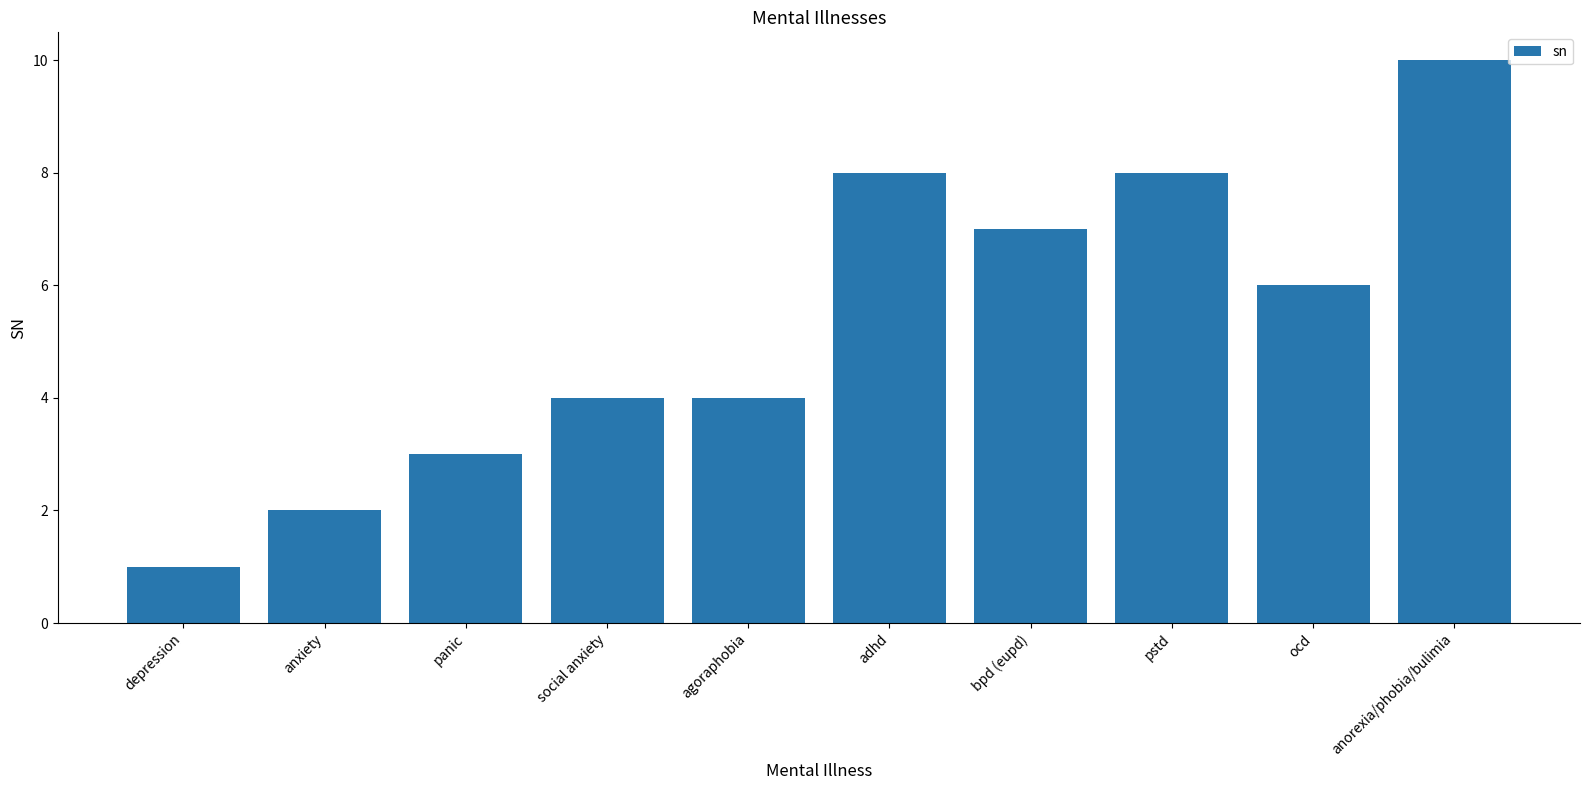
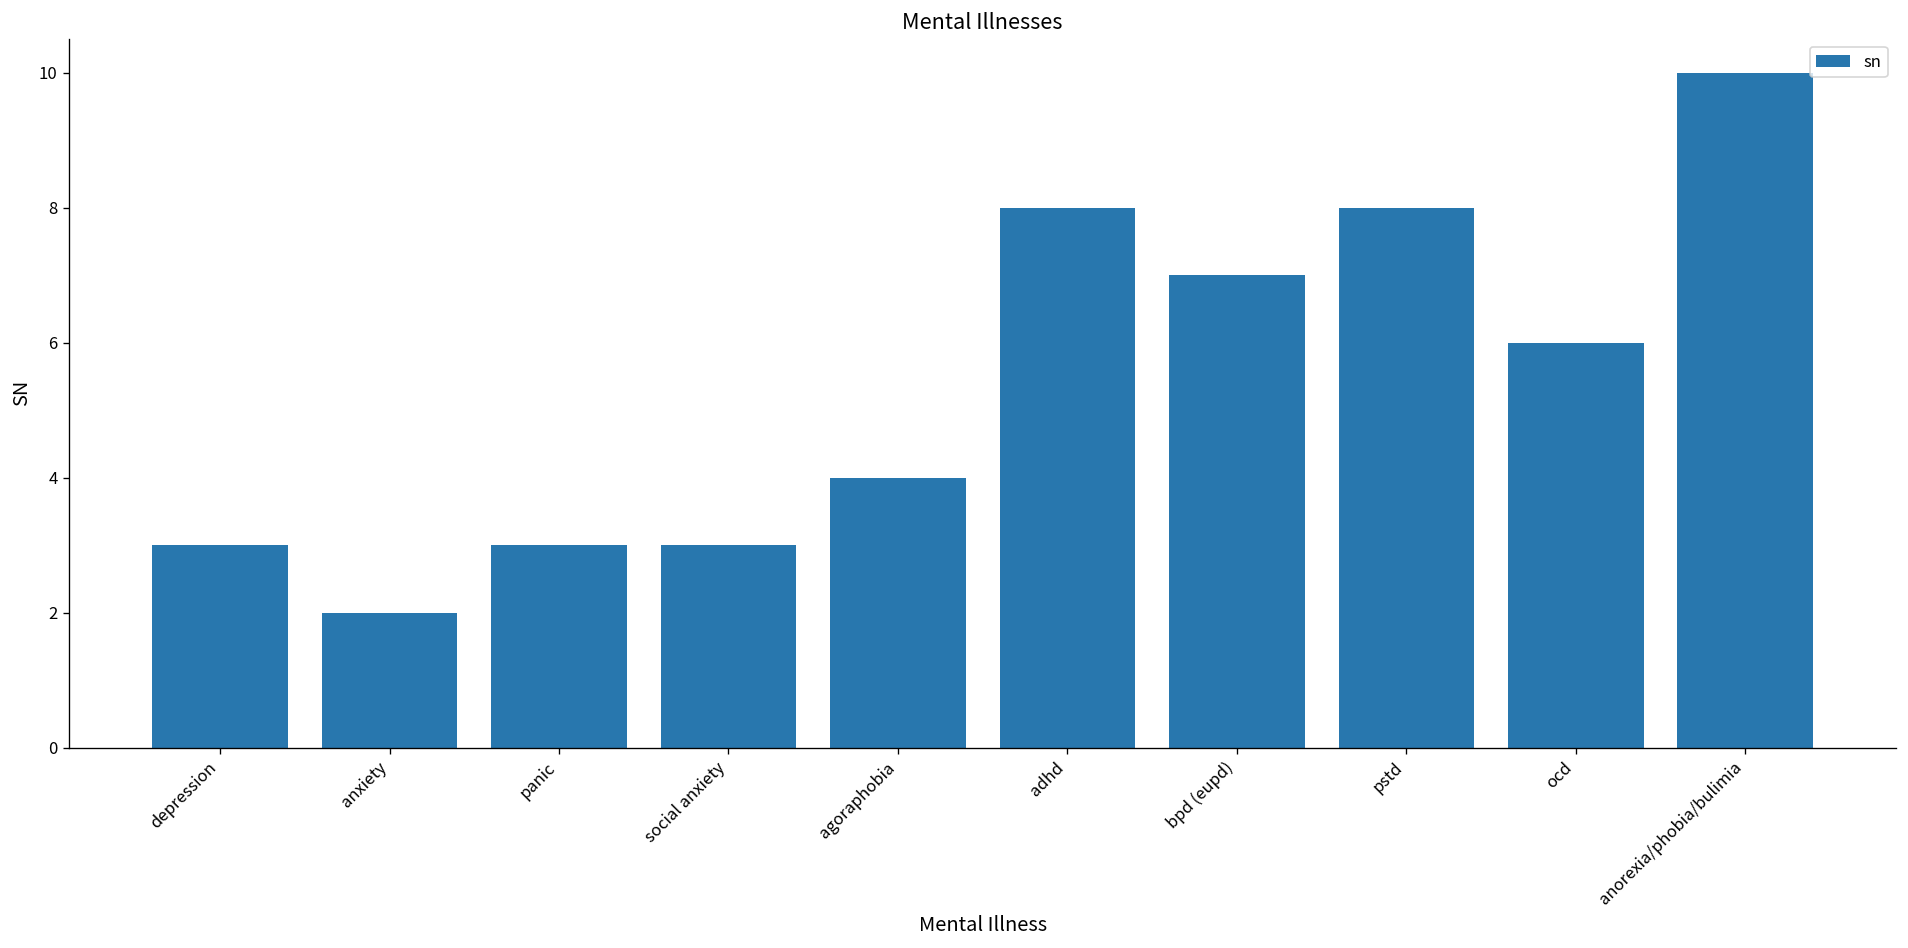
  {
-   "depression": 1,
+   "depression": 3,
    "anxiety": 2,
    "panic": 3,
-   "social anxiety": 4,
+   "social anxiety": 3,
    "agoraphobia": 4,
    "adhd": 8,
    "bpd (eupd)": 7,
    "pstd": 8,
    "ocd": 6,
    "anorexia/phobia/bulimia": 10
  }
